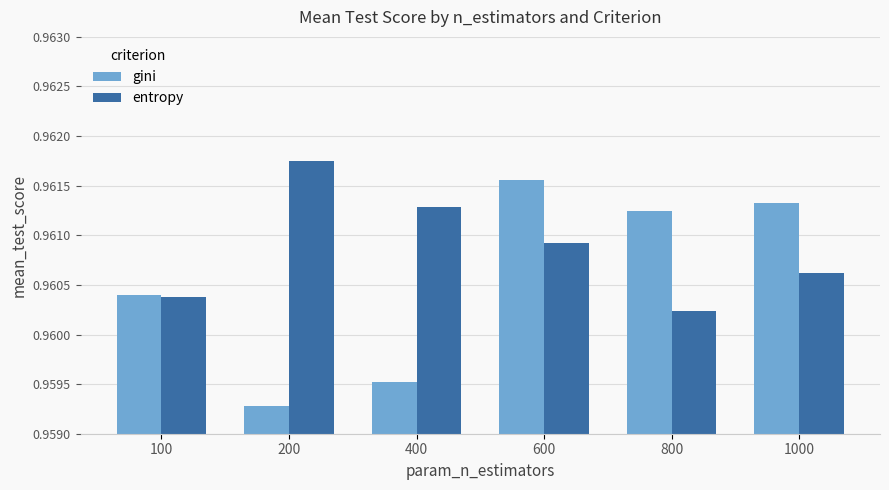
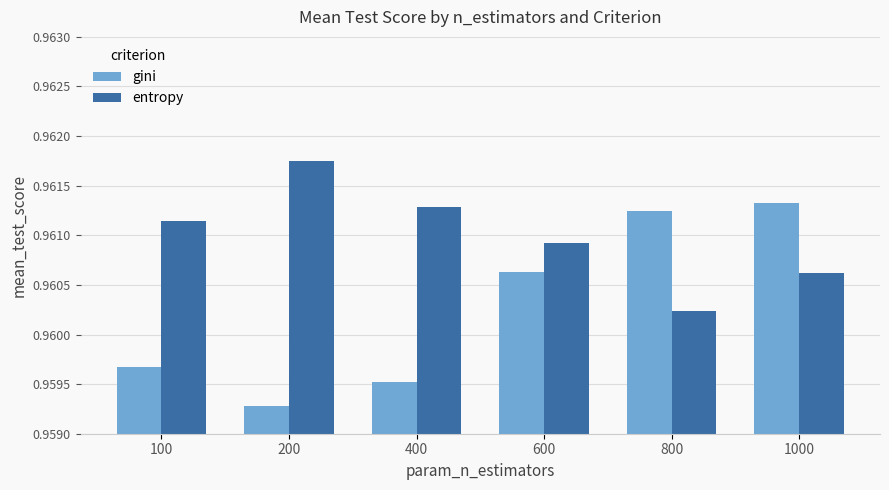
  {
    "gini": {
-     "100": 0.9604,
+     "100": 0.9597,
      "200": 0.9593,
      "400": 0.9595,
-     "600": 0.9616,
+     "600": 0.9606,
      "800": 0.9612,
      "1000": 0.9613
    },
    "entropy": {
-     "100": 0.9604,
+     "100": 0.9611,
      "200": 0.9618,
      "400": 0.9613,
      "600": 0.9609,
      "800": 0.9602,
      "1000": 0.9606
    }
  }
